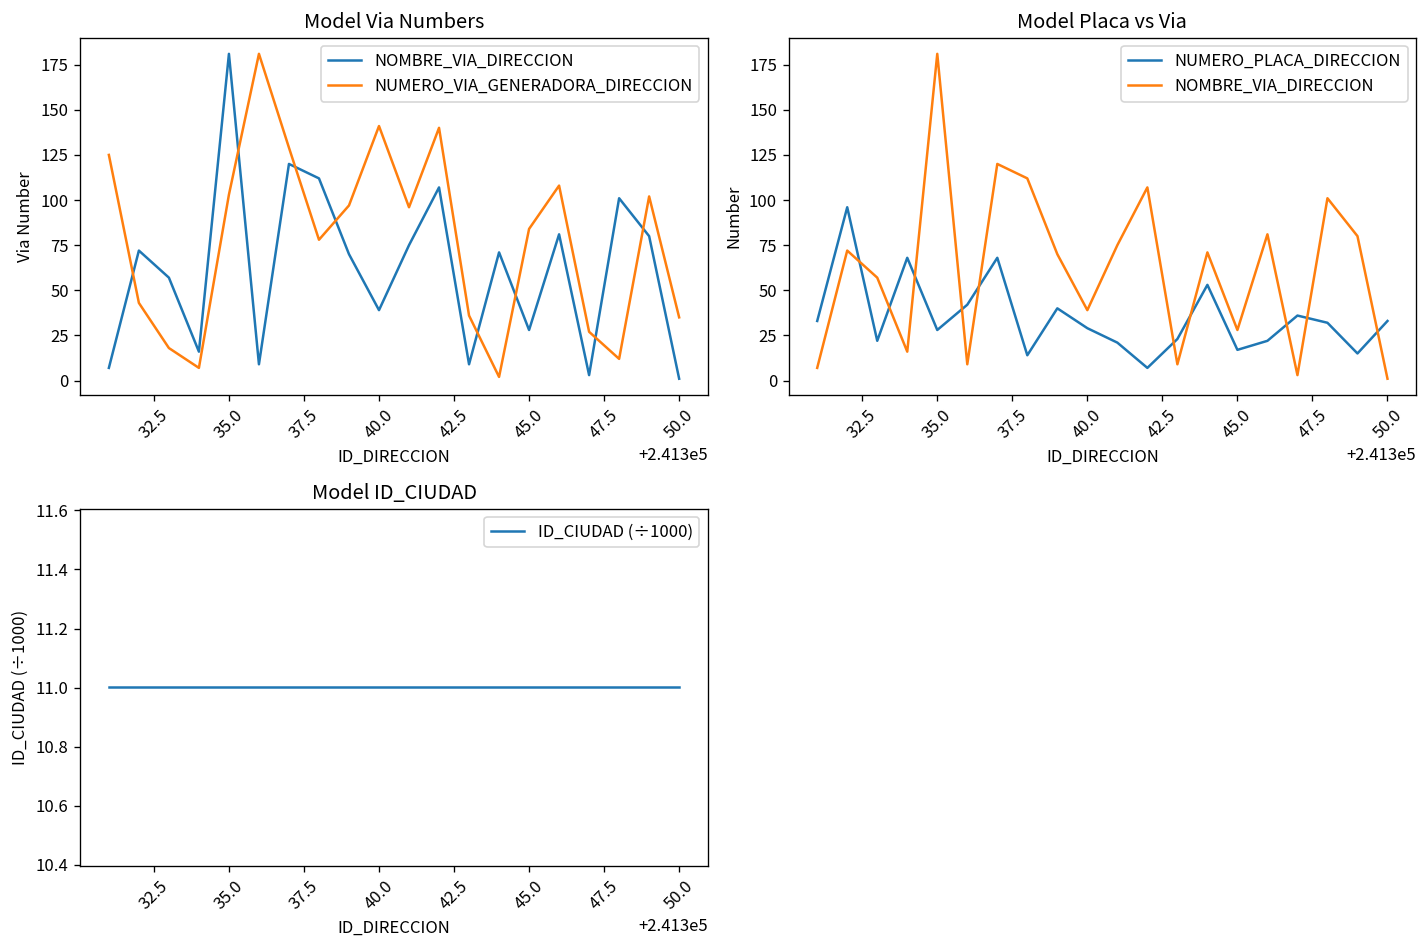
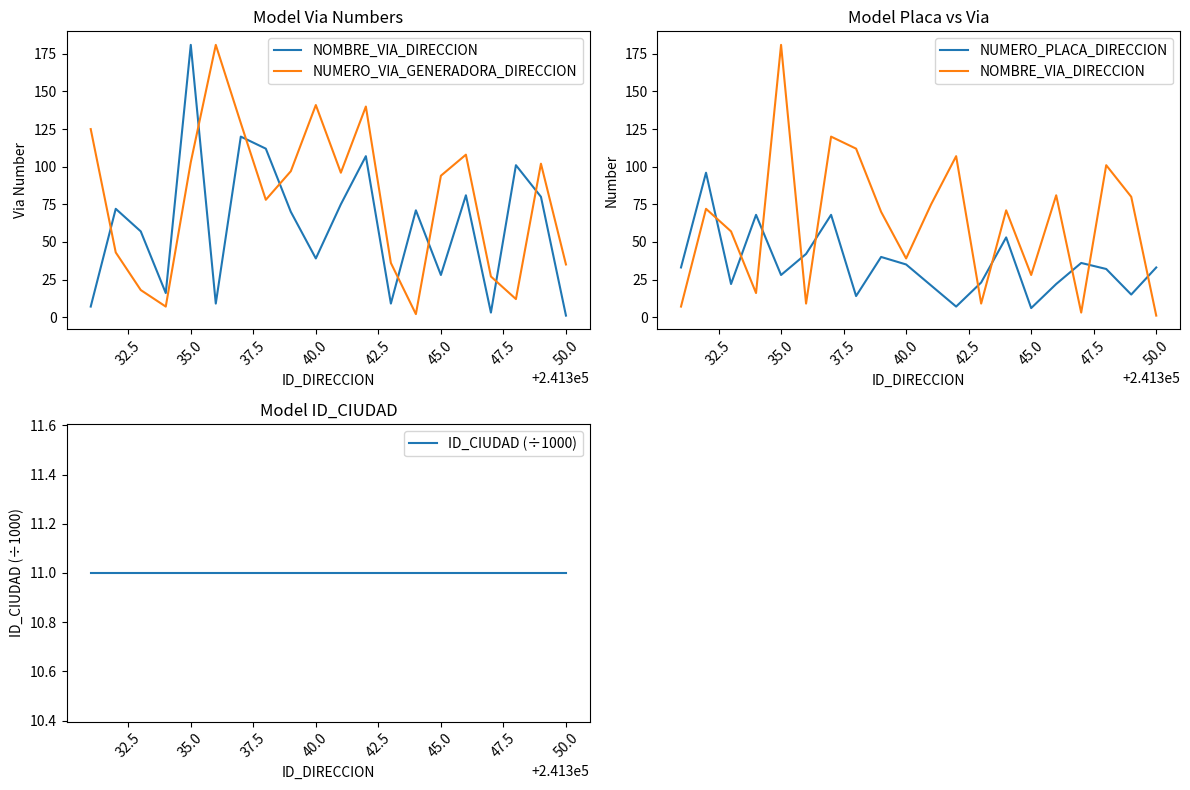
  {
    "Model Via Numbers": {
      "NUMERO_VIA_GENERADORA_DIRECCION": {
        "35.0": 103,
        "40.0": 141,
-       "45.0": 84,
+       "45.0": 94,
        "50.0": 35
      }
    },
    "Model Placa vs Via": {
      "NUMERO_PLACA_DIRECCION": {
        "35.0": 28,
-       "40.0": 29,
-       "45.0": 17,
+       "40.0": 35,
+       "45.0": 6,
        "50.0": 33
      },
      "NOMBRE_VIA_DIRECCION": {
        "35.0": 181,
        "40.0": 39,
        "45.0": 28,
        "50.0": 1
      }
    },
    "Model ID_CIUDAD": {
      "35.0": 11.00,
      "40.0": 11.00,
      "45.0": 11.00,
      "50.0": 11.00
    }
  }
